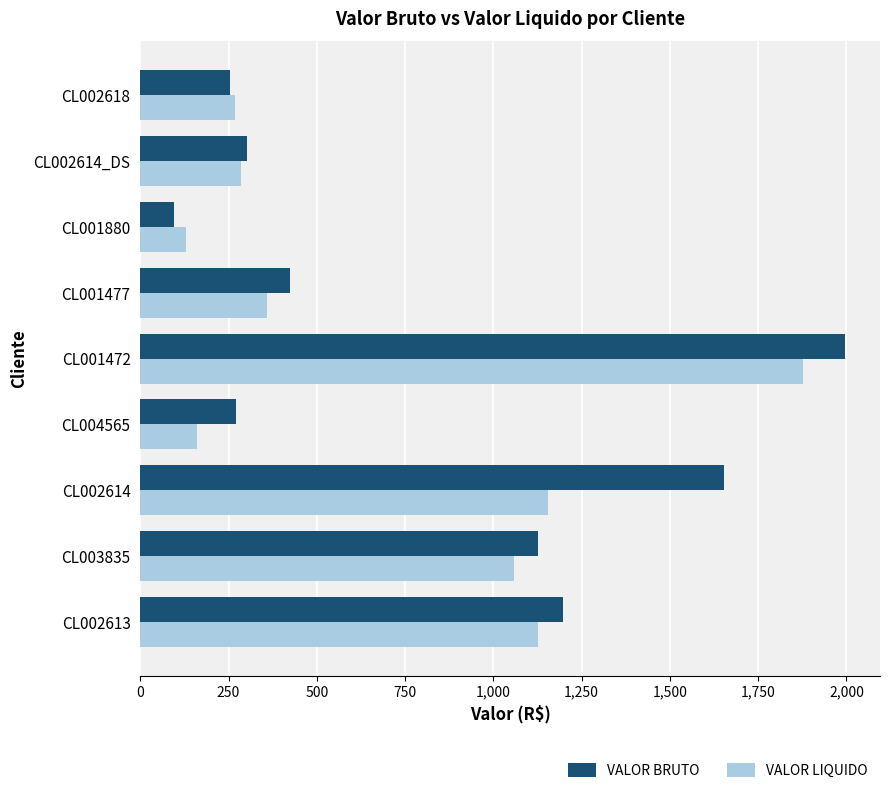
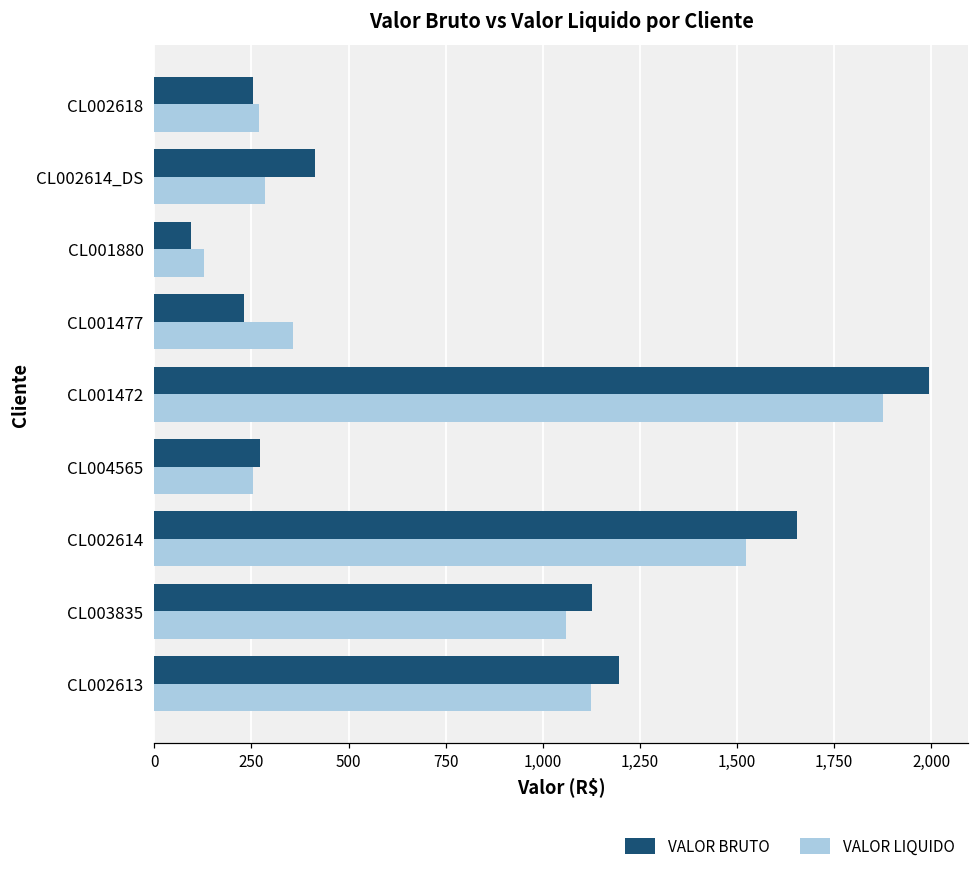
  {
    "VALOR BRUTO": {
      "CL002618": "250",
-     "CL002614_DS": "300",
+     "CL002614_DS": "410",
      "CL001880": "90",
-     "CL001477": "420",
+     "CL001477": "230",
      "CL001472": "2,000",
      "CL004565": "270",
      "CL002614": "1,650",
      "CL003835": "1,130",
      "CL002613": "1,200"
    },
    "VALOR LIQUIDO": {
      "CL002618": "270",
      "CL002614_DS": "280",
      "CL001880": "130",
      "CL001477": "360",
      "CL001472": "1,880",
-     "CL004565": "160",
-     "CL002614": "1,150",
+     "CL004565": "250",
+     "CL002614": "1,520",
      "CL003835": "1,060",
      "CL002613": "1,130"
    }
  }
